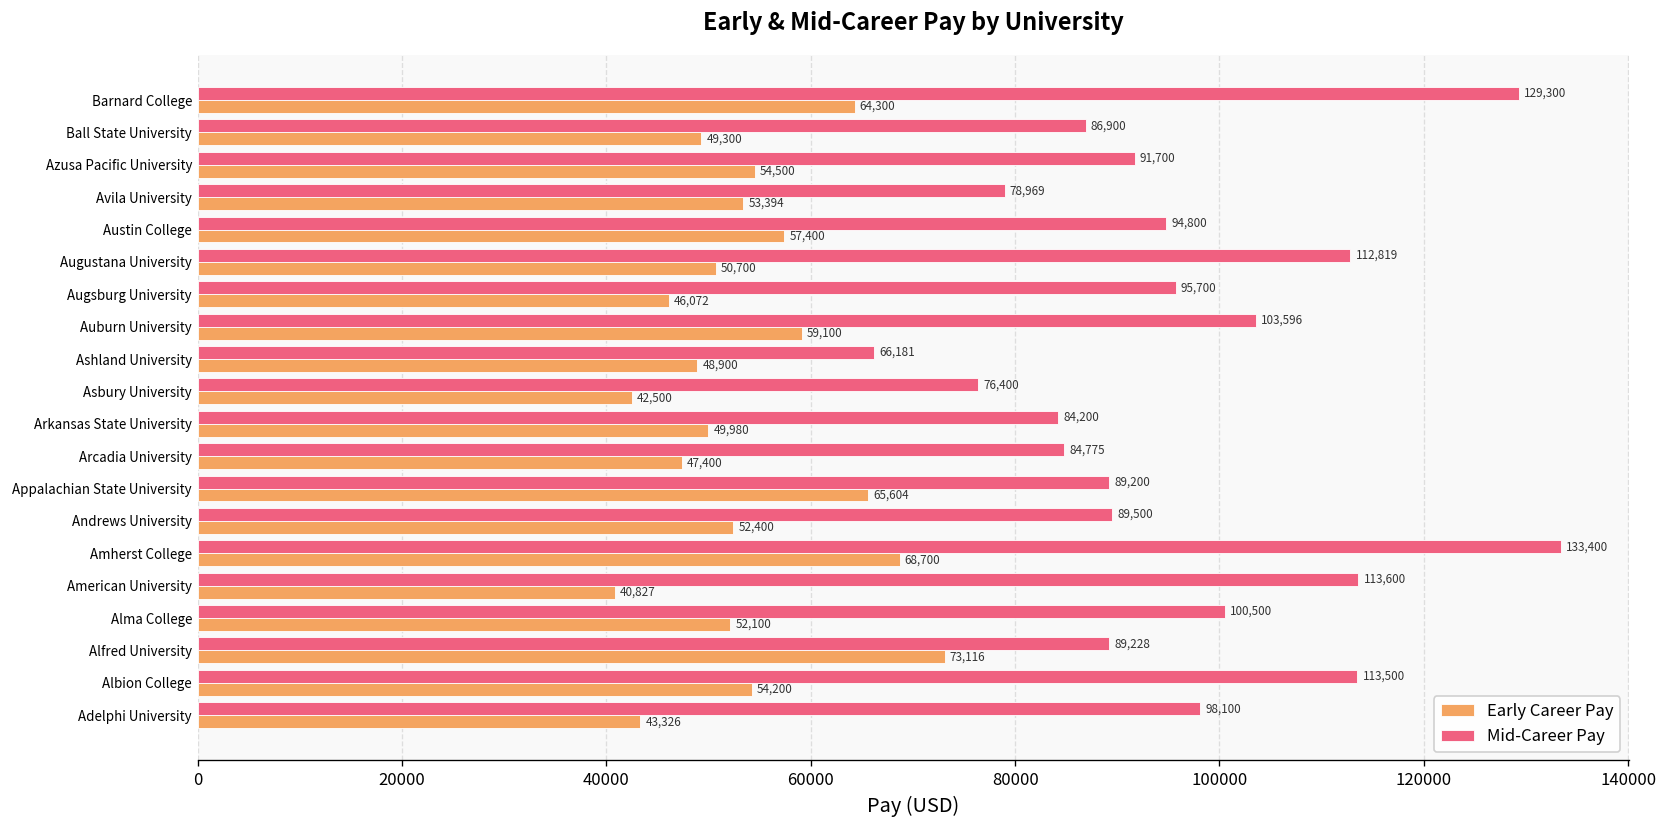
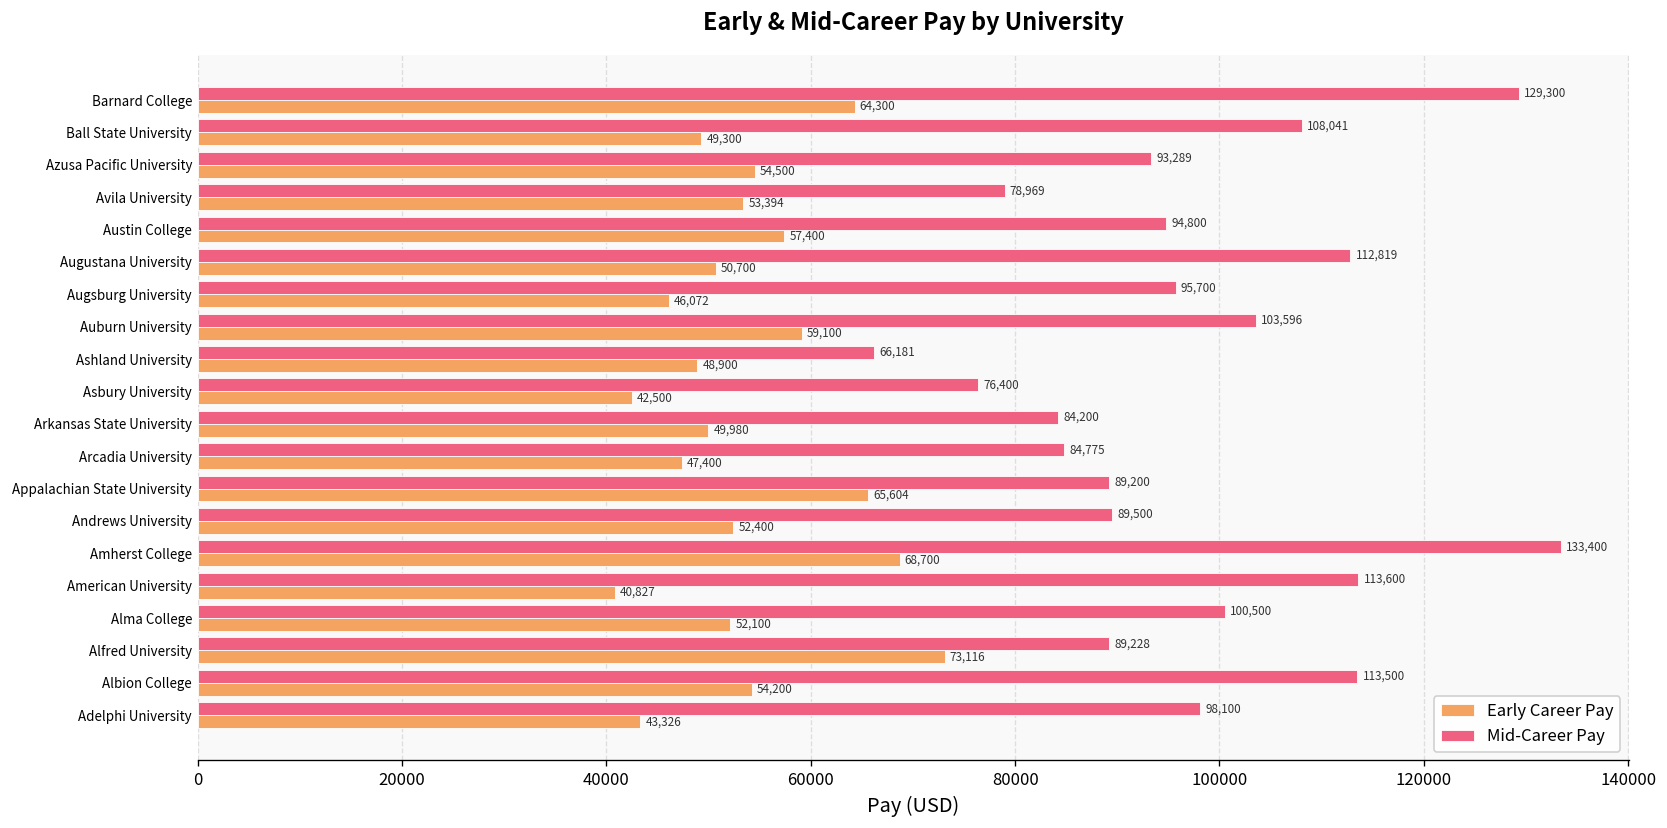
  {
    "Early Career Pay": {
      "Barnard College": "64,300",
      "Ball State University": "49,300",
      "Azusa Pacific University": "54,500",
      "Avila University": "53,394",
      "Austin College": "57,400",
      "Augustana University": "50,700",
      "Augsburg University": "46,072",
      "Auburn University": "59,100",
      "Ashland University": "48,900",
      "Asbury University": "42,500",
      "Arkansas State University": "49,980",
      "Arcadia University": "47,400",
      "Appalachian State University": "65,604",
      "Andrews University": "52,400",
      "Amherst College": "68,700",
      "American University": "40,827",
      "Alma College": "52,100",
      "Alfred University": "73,116",
      "Albion College": "54,200",
      "Adelphi University": "43,326"
    },
    "Mid-Career Pay": {
      "Barnard College": "129,300",
-     "Ball State University": "86,900",
-     "Azusa Pacific University": "91,700",
+     "Ball State University": "108,041",
+     "Azusa Pacific University": "93,289",
      "Avila University": "78,969",
      "Austin College": "94,800",
      "Augustana University": "112,819",
      "Augsburg University": "95,700",
      "Auburn University": "103,596",
      "Ashland University": "66,181",
      "Asbury University": "76,400",
      "Arkansas State University": "84,200",
      "Arcadia University": "84,775",
      "Appalachian State University": "89,200",
      "Andrews University": "89,500",
      "Amherst College": "133,400",
      "American University": "113,600",
      "Alma College": "100,500",
      "Alfred University": "89,228",
      "Albion College": "113,500",
      "Adelphi University": "98,100"
    }
  }
